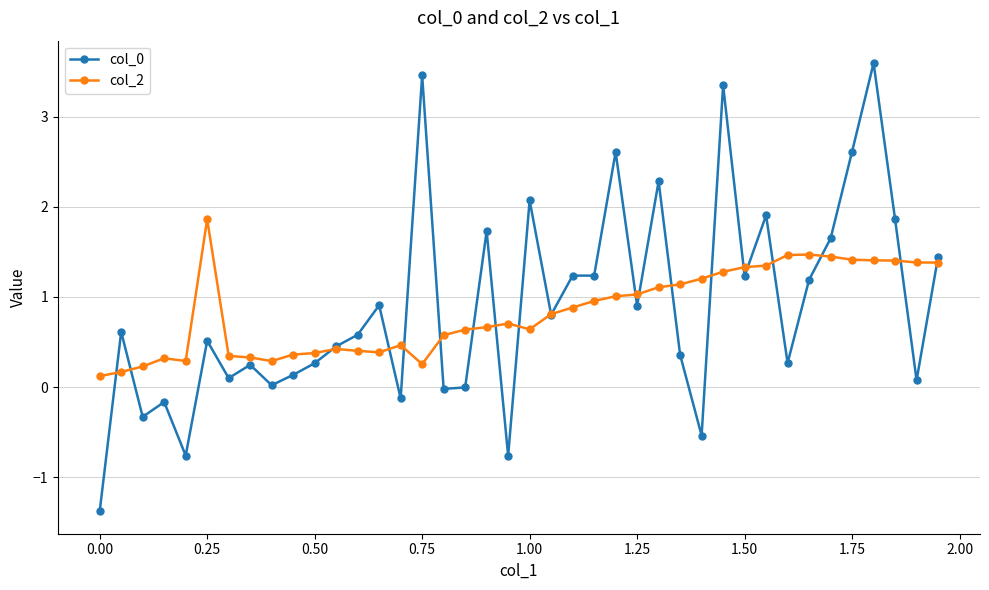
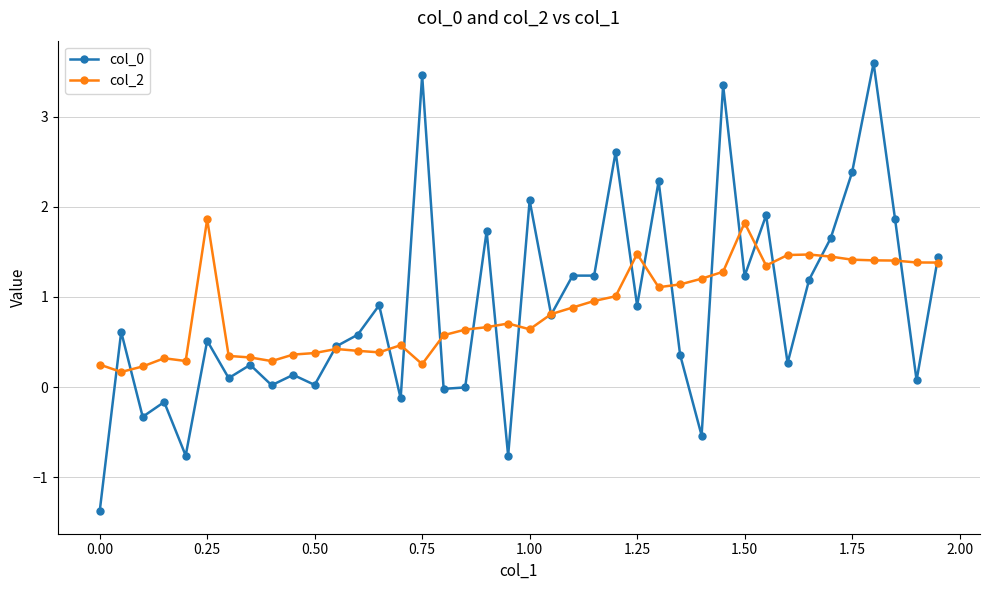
  {
    "col_0": {
      "0.00": -1.4,
      "0.25": 0.5,
-     "0.50": 0.3,
+     "0.50": 0.0,
      "0.75": 3.5,
      "1.00": 2.1,
      "1.25": 0.9,
      "1.50": 1.2,
-     "1.75": 2.6
+     "1.75": 2.4
    },
    "col_2": {
-     "0.00": 0.1,
+     "0.00": 0.2,
      "0.25": 1.9,
      "0.50": 0.4,
      "0.75": 0.3,
      "1.00": 0.6,
-     "1.25": 1.0,
-     "1.50": 1.3,
+     "1.25": 1.5,
+     "1.50": 1.8,
      "1.75": 1.4
    }
  }
